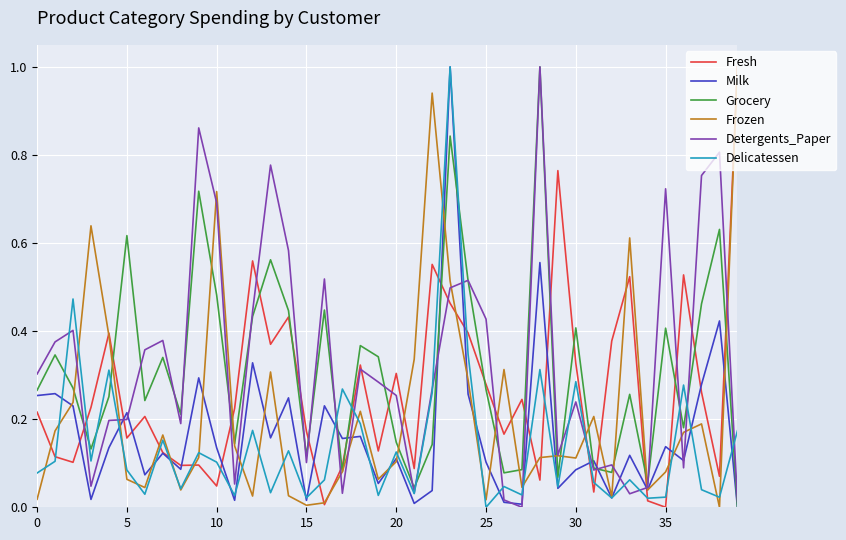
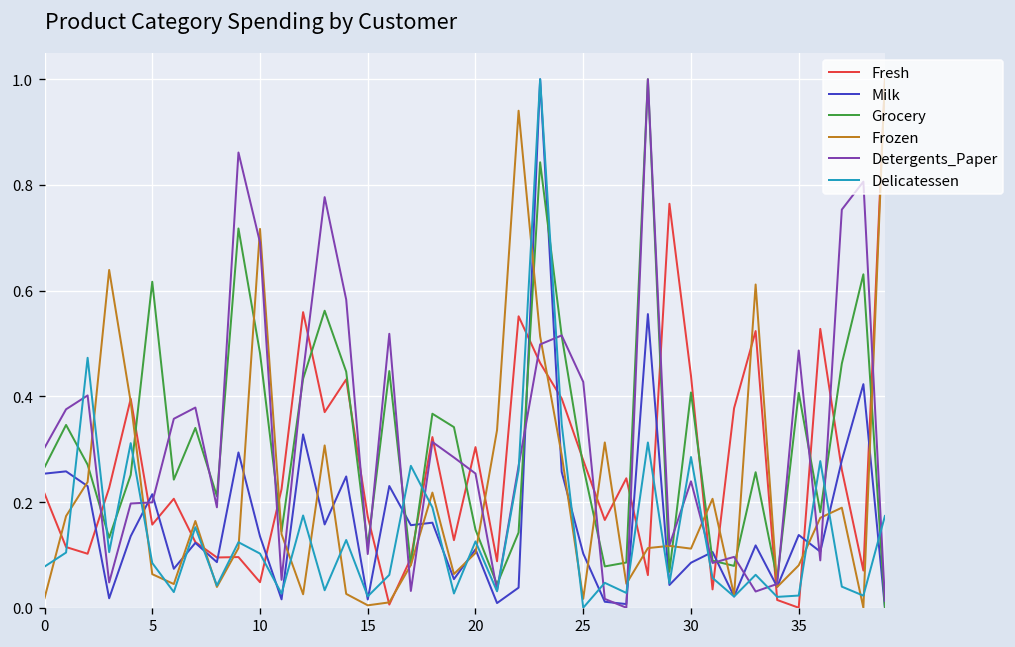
  {
    "Fresh": {
      "0": 0.22,
      "5": 0.16,
      "10": 0.05,
      "15": 0.17,
      "20": 0.30,
      "25": 0.28,
-     "30": 0.33,
+     "30": 0.44,
      "35": 0.00
    },
    "Milk": {
      "0": 0.25,
      "5": 0.21,
      "10": 0.14,
      "15": 0.02,
      "20": 0.11,
      "25": 0.10,
      "30": 0.09,
      "35": 0.14
    },
    "Grocery": {
      "0": 0.27,
      "5": 0.62,
      "10": 0.48,
      "15": 0.12,
      "20": 0.15,
      "25": 0.27,
      "30": 0.41,
      "35": 0.41
    },
    "Frozen": {
      "0": 0.02,
      "5": 0.06,
      "10": 0.72,
      "15": 0.00,
      "20": 0.10,
      "25": 0.02,
      "30": 0.11,
      "35": 0.08
    },
    "Detergents_Paper": {
      "0": 0.30,
      "5": 0.20,
      "10": 0.69,
      "15": 0.10,
      "20": 0.25,
      "25": 0.43,
      "30": 0.24,
-     "35": 0.72
+     "35": 0.49
    },
    "Delicatessen": {
      "0": 0.08,
      "5": 0.08,
      "10": 0.10,
      "15": 0.02,
      "20": 0.13,
      "25": 0.00,
      "30": 0.29,
      "35": 0.02
    }
  }
